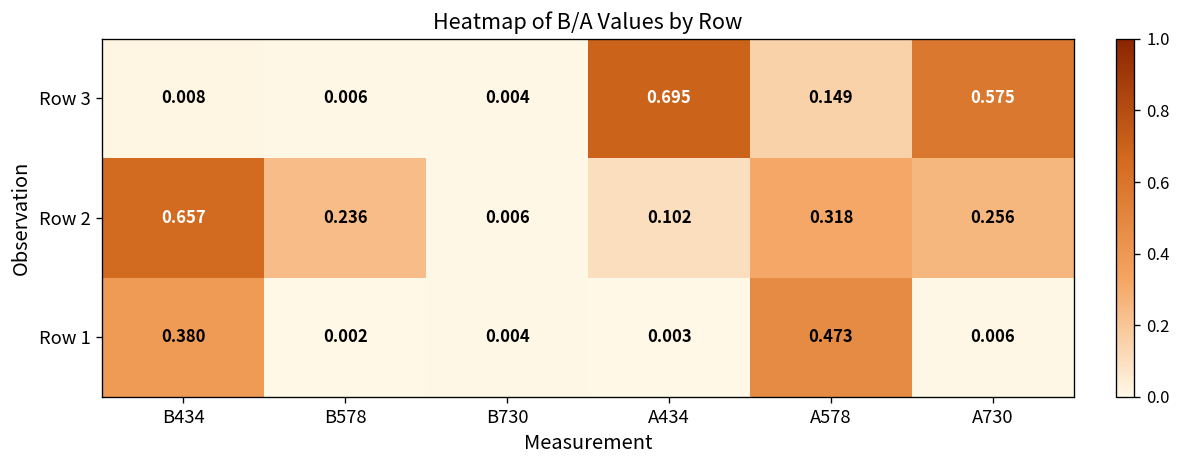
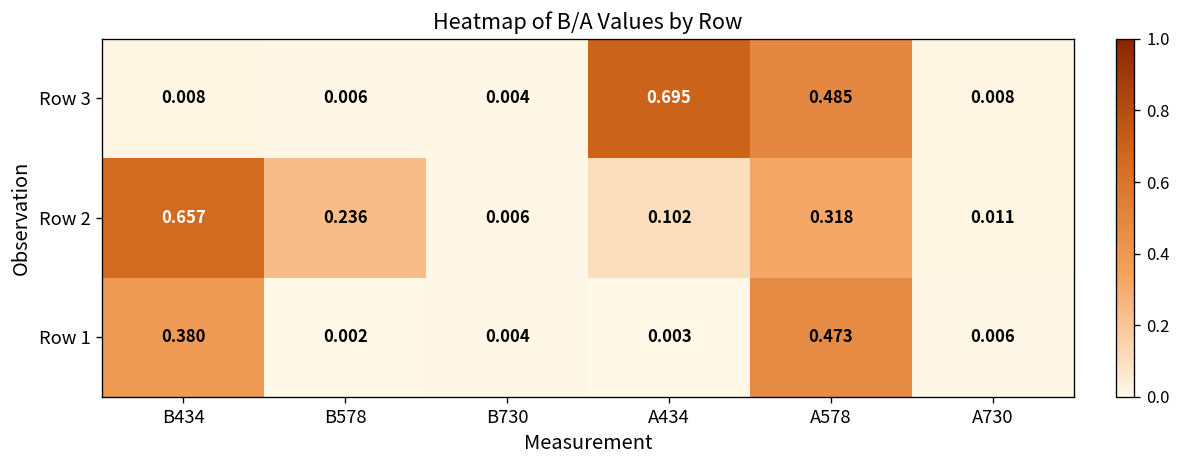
  {
    "Row 3": {
      "B434": 0.008,
      "B578": 0.006,
      "B730": 0.004,
      "A434": 0.695,
-     "A578": 0.149,
-     "A730": 0.575
+     "A578": 0.485,
+     "A730": 0.008
    },
    "Row 2": {
      "B434": 0.657,
      "B578": 0.236,
      "B730": 0.006,
      "A434": 0.102,
      "A578": 0.318,
-     "A730": 0.256
+     "A730": 0.011
    },
    "Row 1": {
      "B434": 0.380,
      "B578": 0.002,
      "B730": 0.004,
      "A434": 0.003,
      "A578": 0.473,
      "A730": 0.006
    }
  }
